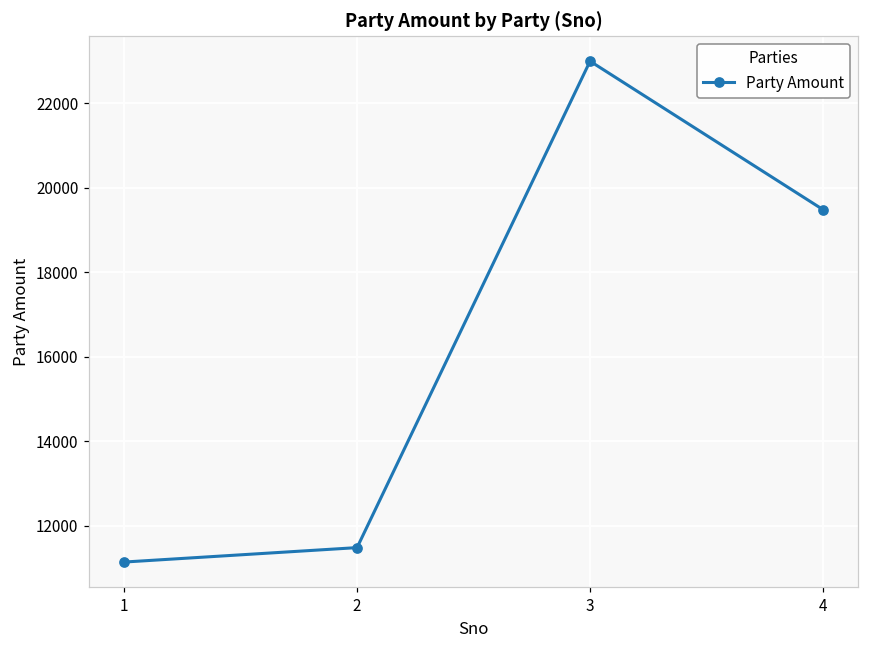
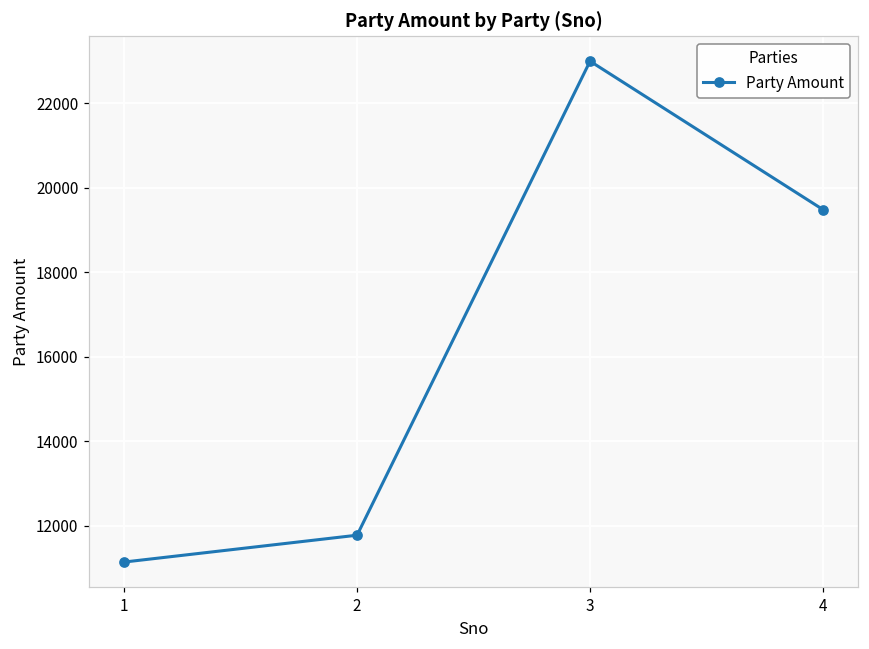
  {
    "1": 11100,
-   "2": 11500,
+   "2": 11800,
    "3": 23000,
    "4": 19500
  }
